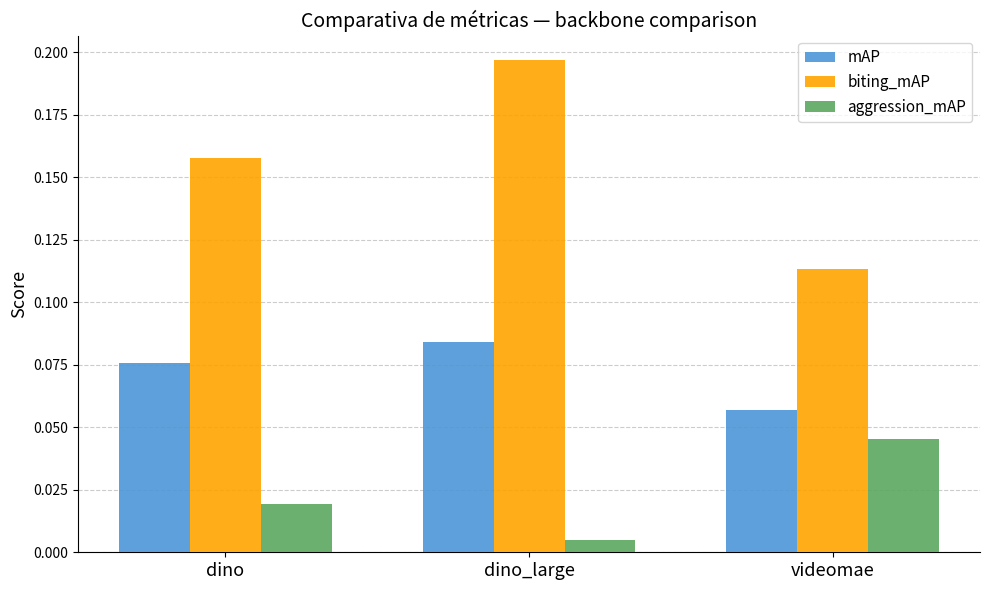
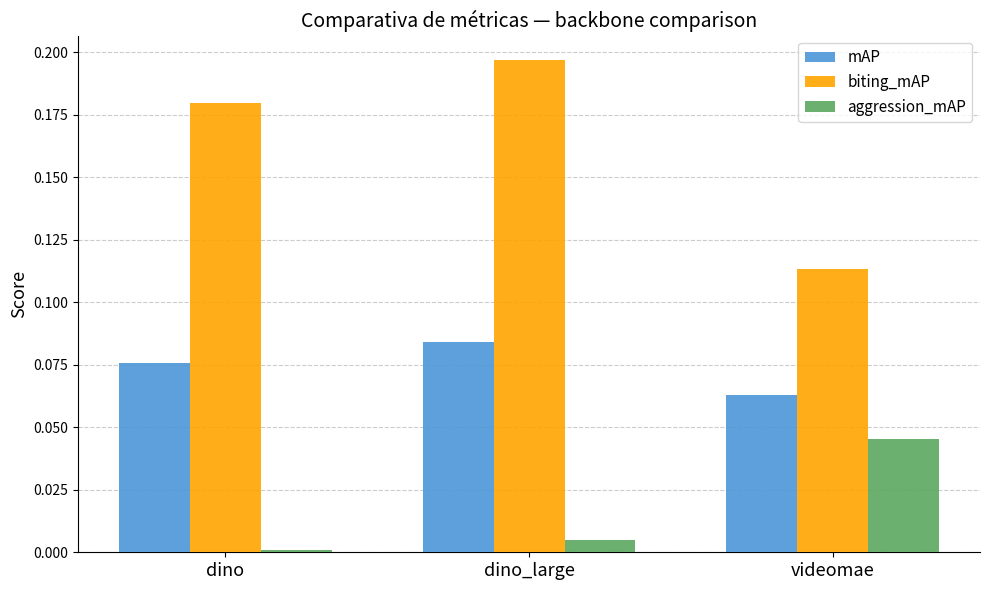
  {
    "mAP": {
      "dino": 0.076,
      "dino_large": 0.084,
-     "videomae": 0.057
+     "videomae": 0.063
    },
    "biting_mAP": {
-     "dino": 0.158,
+     "dino": 0.180,
      "dino_large": 0.197,
      "videomae": 0.114
    },
    "aggression_mAP": {
-     "dino": 0.019,
+     "dino": 0.001,
      "dino_large": 0.005,
      "videomae": 0.045
    }
  }
